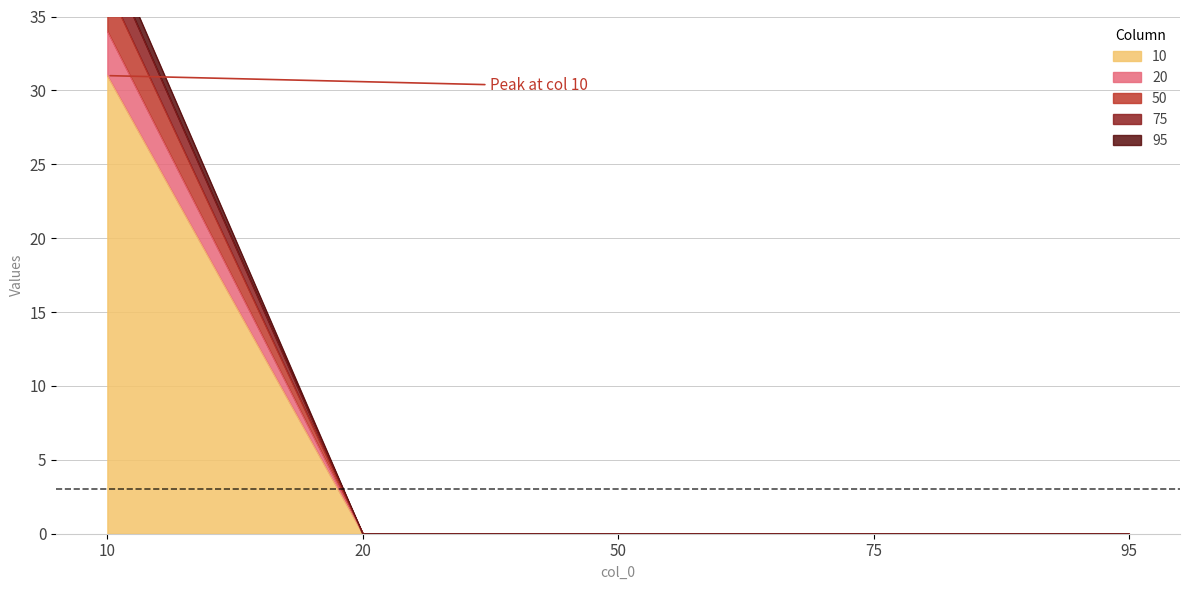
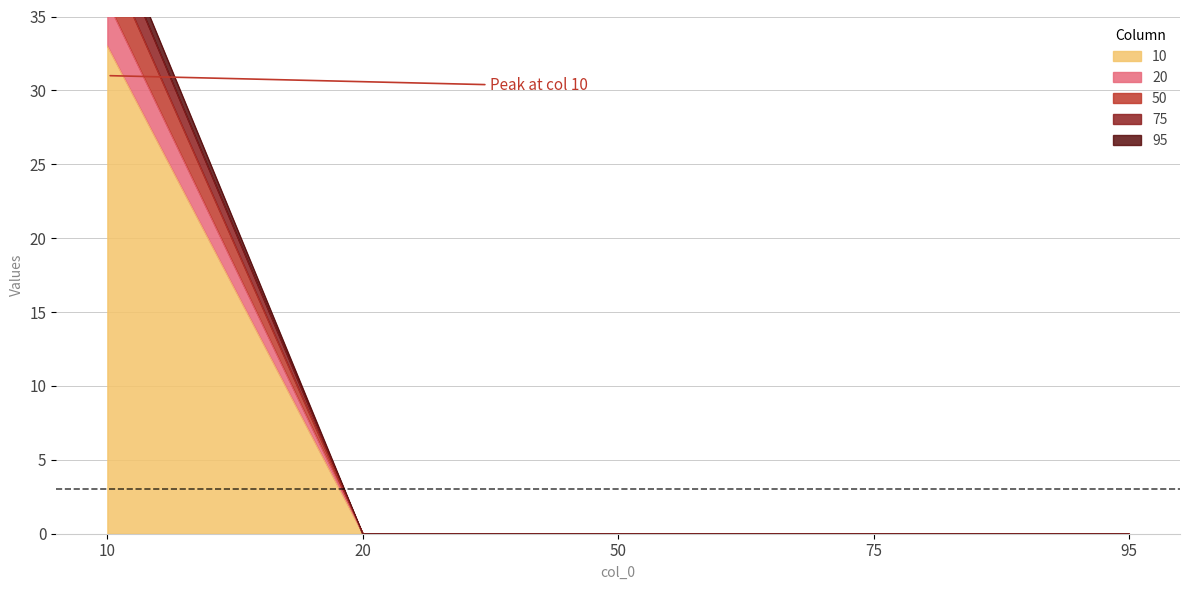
  {
    "10": {
-     "10": 31
+     "10": 33
    }
  }
